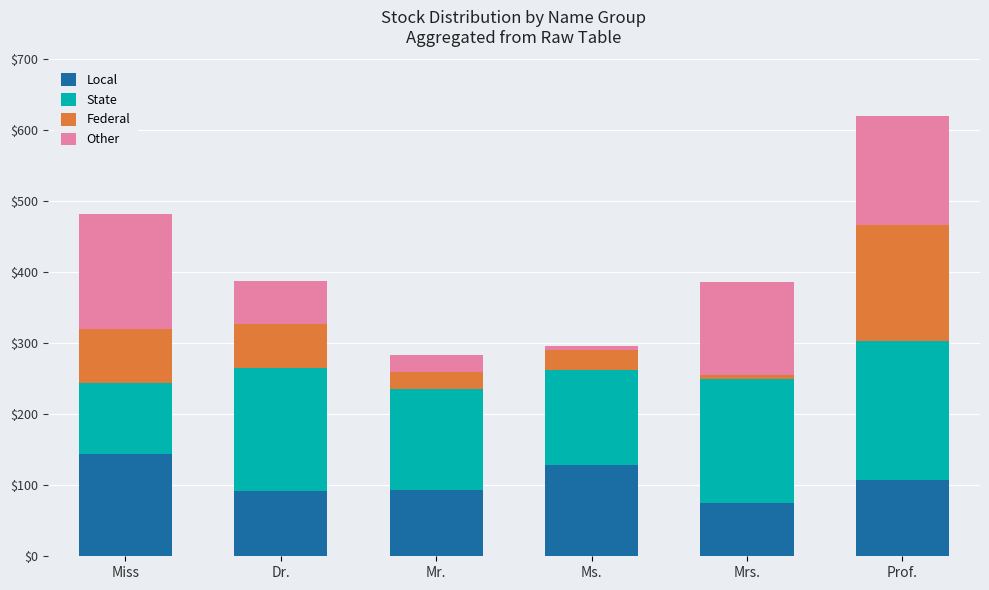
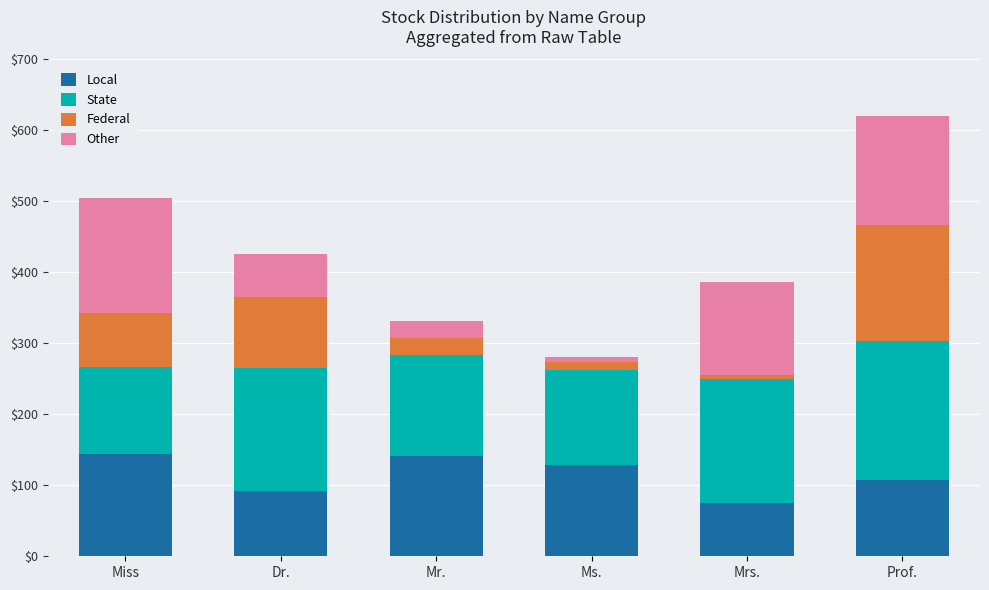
  {
    "Local": {
      "Miss": "$140",
      "Dr.": "$90",
-     "Mr.": "$90",
+     "Mr.": "$140",
      "Ms.": "$130",
      "Mrs.": "$80",
      "Prof.": "$110"
    },
    "State": {
-     "Miss": "$100",
+     "Miss": "$120",
      "Dr.": "$170",
      "Mr.": "$140",
      "Ms.": "$130",
      "Mrs.": "$170",
      "Prof.": "$200"
    },
    "Federal": {
      "Miss": "$80",
-     "Dr.": "$60",
+     "Dr.": "$100",
      "Mr.": "$20",
-     "Ms.": "$30",
+     "Ms.": "$10",
      "Mrs.": "$10",
      "Prof.": "$160"
    },
    "Other": {
      "Miss": "$160",
      "Dr.": "$60",
      "Mr.": "$30",
      "Ms.": "$10",
      "Mrs.": "$130",
      "Prof.": "$150"
    }
  }
